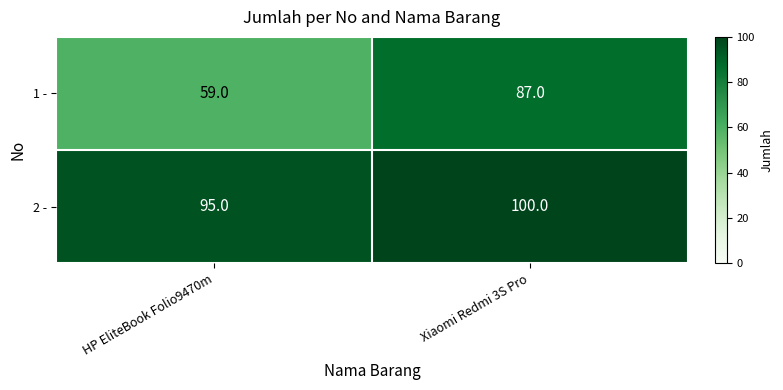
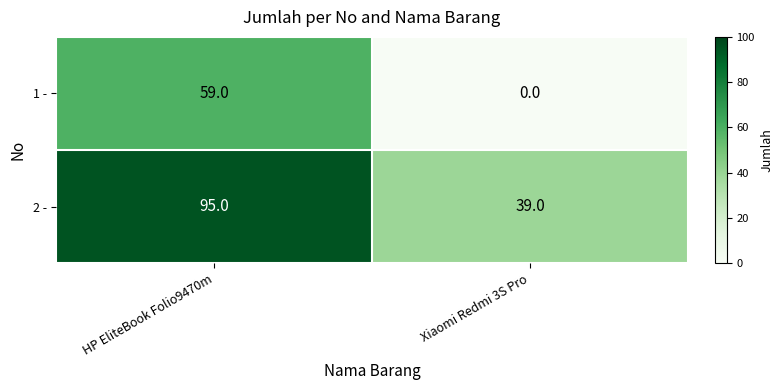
  {
    "1 -": {
      "HP EliteBook Folio9470m": 59.0,
-     "Xiaomi Redmi 3S Pro": 87.0
+     "Xiaomi Redmi 3S Pro": 0.0
    },
    "2 -": {
      "HP EliteBook Folio9470m": 95.0,
-     "Xiaomi Redmi 3S Pro": 100.0
+     "Xiaomi Redmi 3S Pro": 39.0
    }
  }
